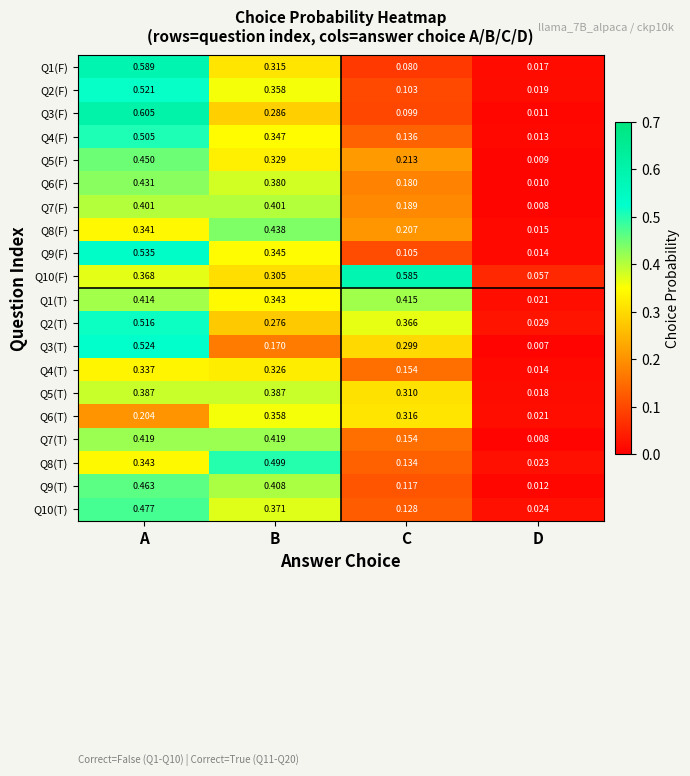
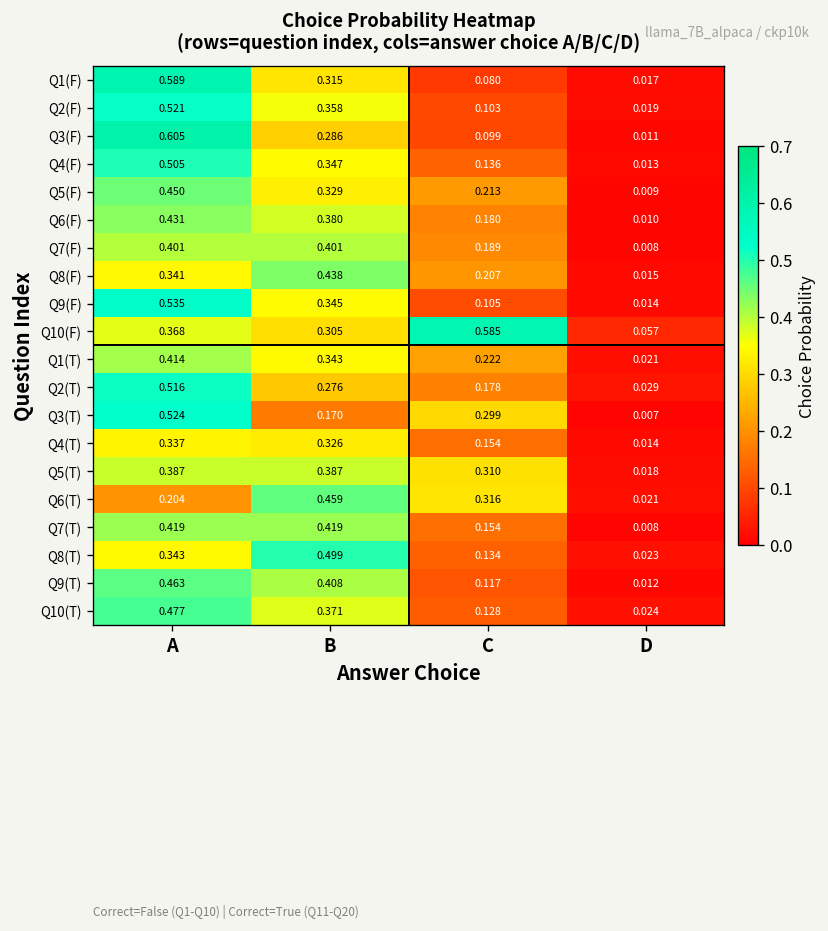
  {
    "Q1(F)": {
      "A": 0.589,
      "B": 0.315,
      "C": 0.080,
      "D": 0.017
    },
    "Q2(F)": {
      "A": 0.521,
      "B": 0.358,
      "C": 0.103,
      "D": 0.019
    },
    "Q3(F)": {
      "A": 0.605,
      "B": 0.286,
      "C": 0.099,
      "D": 0.011
    },
    "Q4(F)": {
      "A": 0.505,
      "B": 0.347,
      "C": 0.136,
      "D": 0.013
    },
    "Q5(F)": {
      "A": 0.450,
      "B": 0.329,
      "C": 0.213,
      "D": 0.009
    },
    "Q6(F)": {
      "A": 0.431,
      "B": 0.380,
      "C": 0.180,
      "D": 0.010
    },
    "Q7(F)": {
      "A": 0.401,
      "B": 0.401,
      "C": 0.189,
      "D": 0.008
    },
    "Q8(F)": {
      "A": 0.341,
      "B": 0.438,
      "C": 0.207,
      "D": 0.015
    },
    "Q9(F)": {
      "A": 0.535,
      "B": 0.345,
      "C": 0.105,
      "D": 0.014
    },
    "Q10(F)": {
      "A": 0.368,
      "B": 0.305,
      "C": 0.585,
      "D": 0.057
    },
    "Q1(T)": {
      "A": 0.414,
      "B": 0.343,
-     "C": 0.415,
+     "C": 0.222,
      "D": 0.021
    },
    "Q2(T)": {
      "A": 0.516,
      "B": 0.276,
-     "C": 0.366,
+     "C": 0.178,
      "D": 0.029
    },
    "Q3(T)": {
      "A": 0.524,
      "B": 0.170,
      "C": 0.299,
      "D": 0.007
    },
    "Q4(T)": {
      "A": 0.337,
      "B": 0.326,
      "C": 0.154,
      "D": 0.014
    },
    "Q5(T)": {
      "A": 0.387,
      "B": 0.387,
      "C": 0.310,
      "D": 0.018
    },
    "Q6(T)": {
      "A": 0.204,
-     "B": 0.358,
+     "B": 0.459,
      "C": 0.316,
      "D": 0.021
    },
    "Q7(T)": {
      "A": 0.419,
      "B": 0.419,
      "C": 0.154,
      "D": 0.008
    },
    "Q8(T)": {
      "A": 0.343,
      "B": 0.499,
      "C": 0.134,
      "D": 0.023
    },
    "Q9(T)": {
      "A": 0.463,
      "B": 0.408,
      "C": 0.117,
      "D": 0.012
    },
    "Q10(T)": {
      "A": 0.477,
      "B": 0.371,
      "C": 0.128,
      "D": 0.024
    }
  }
